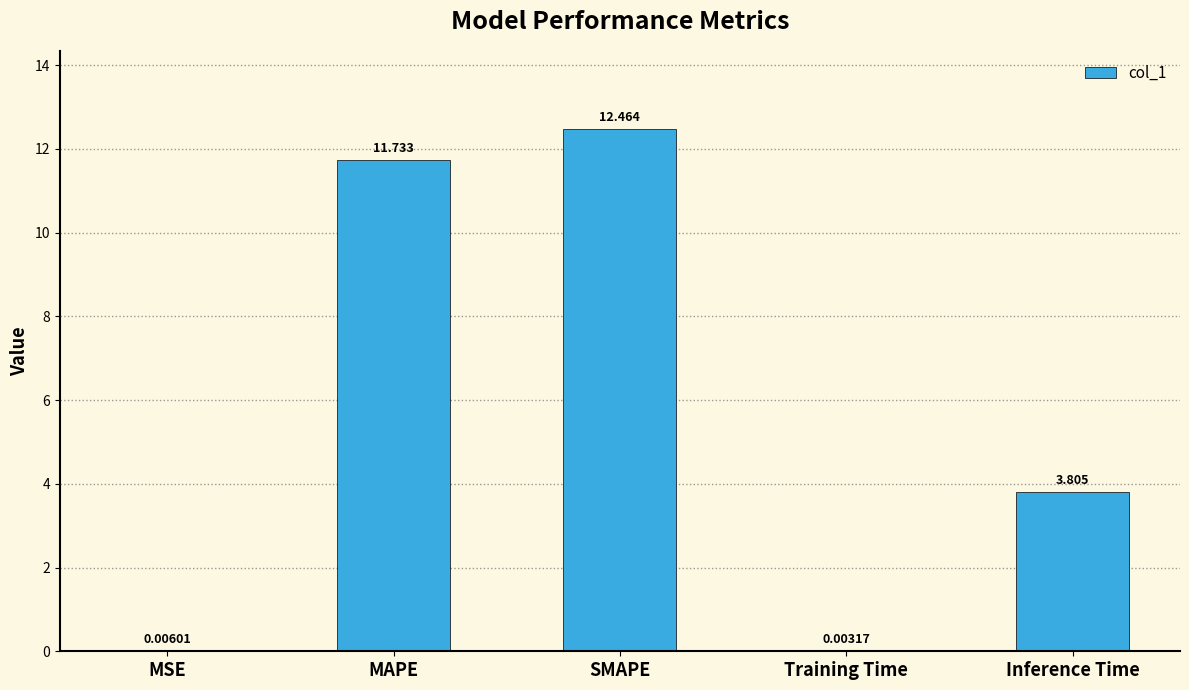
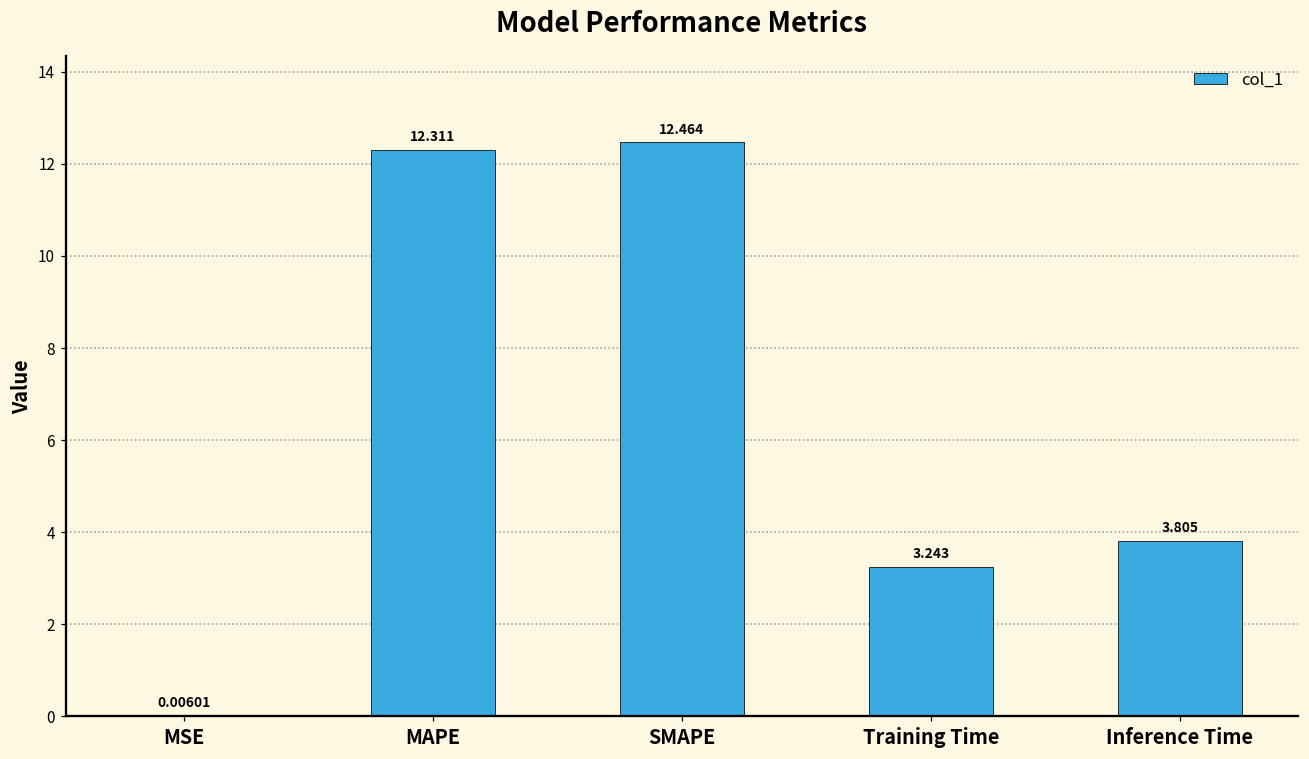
  {
    "MSE": 0.00601,
-   "MAPE": 11.733,
+   "MAPE": 12.311,
    "SMAPE": 12.464,
-   "Training Time": 0.00317,
+   "Training Time": 3.243,
    "Inference Time": 3.805
  }
